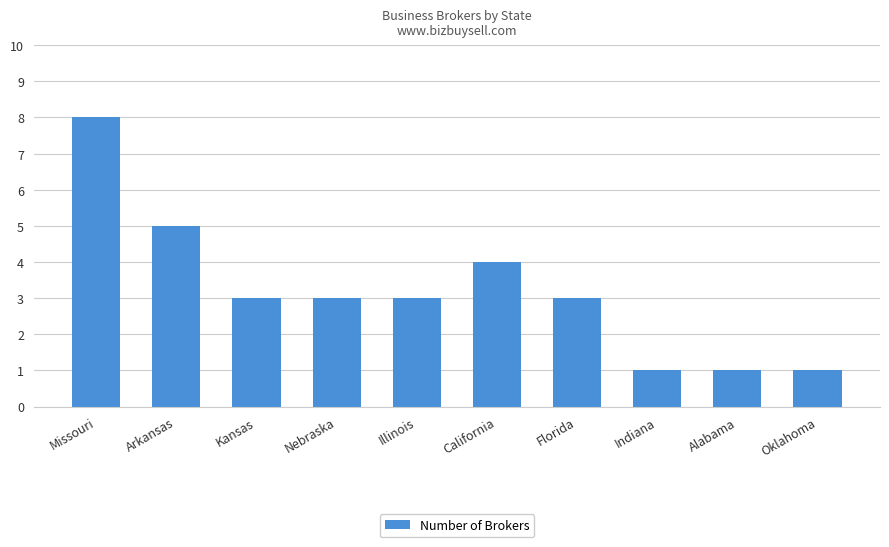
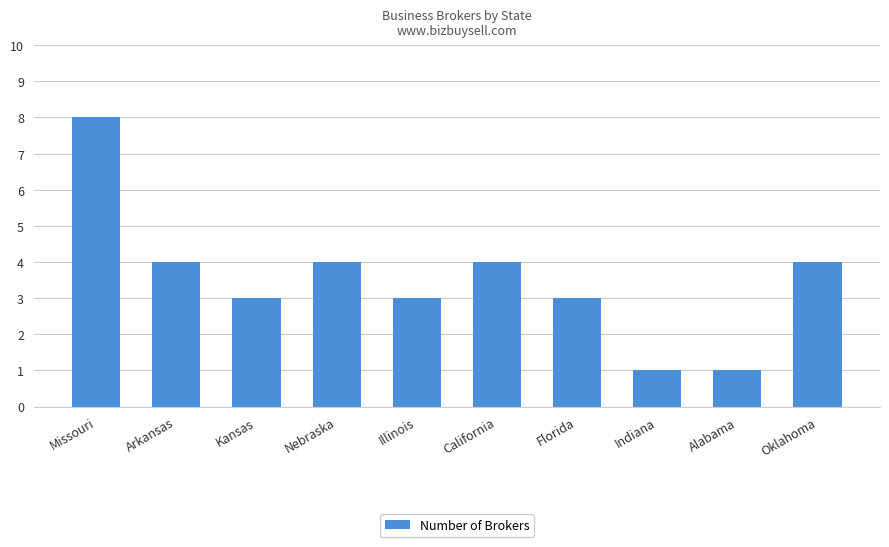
  {
    "Missouri": 8,
-   "Arkansas": 5,
+   "Arkansas": 4,
    "Kansas": 3,
-   "Nebraska": 3,
+   "Nebraska": 4,
    "Illinois": 3,
    "California": 4,
    "Florida": 3,
    "Indiana": 1,
    "Alabama": 1,
-   "Oklahoma": 1
+   "Oklahoma": 4
  }
